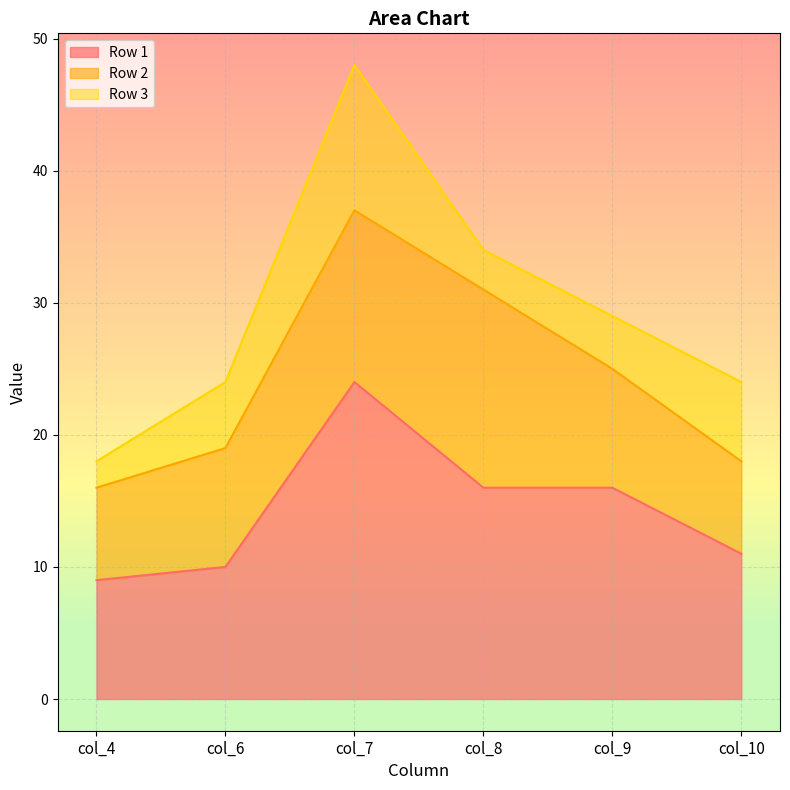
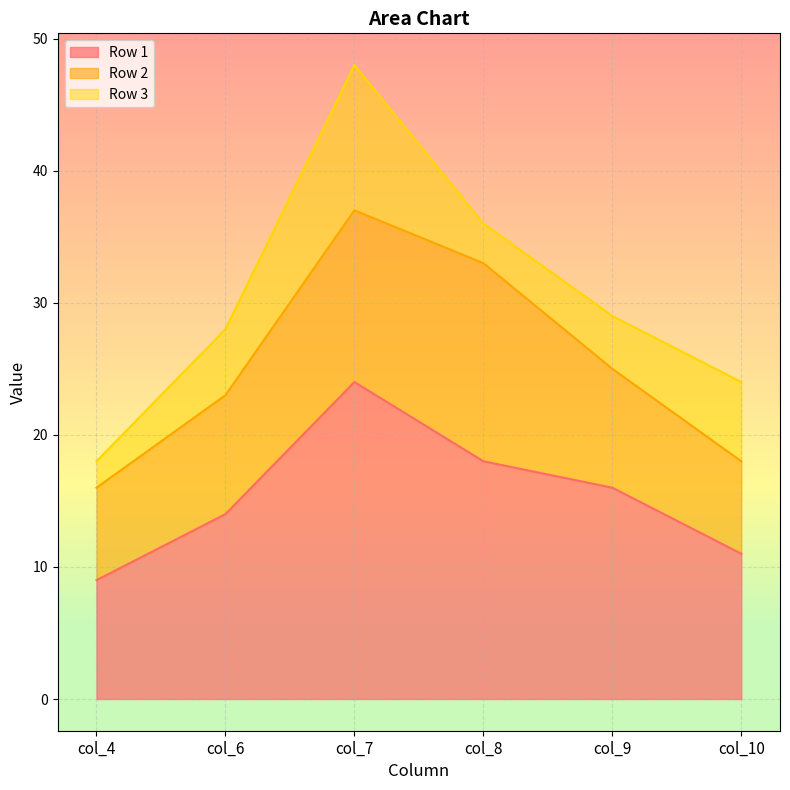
  {
    "Row 1": {
      "col_4": 9,
-     "col_6": 10,
+     "col_6": 14,
      "col_7": 24,
-     "col_8": 16,
+     "col_8": 18,
      "col_9": 16,
      "col_10": 11
    }
  }
